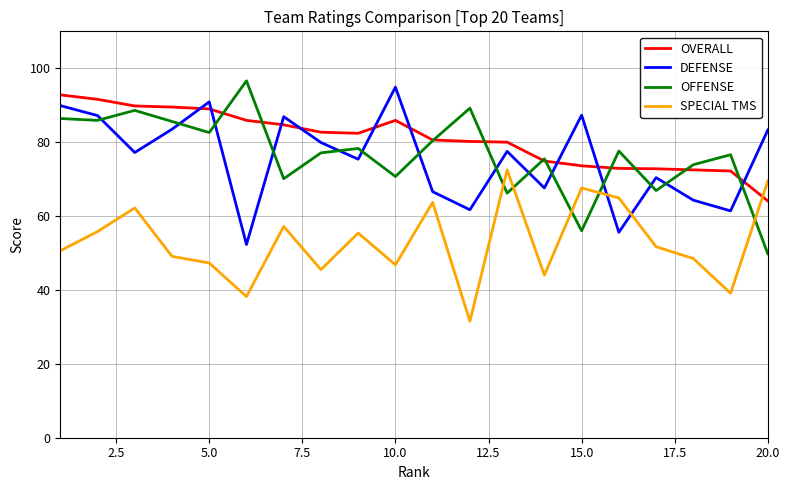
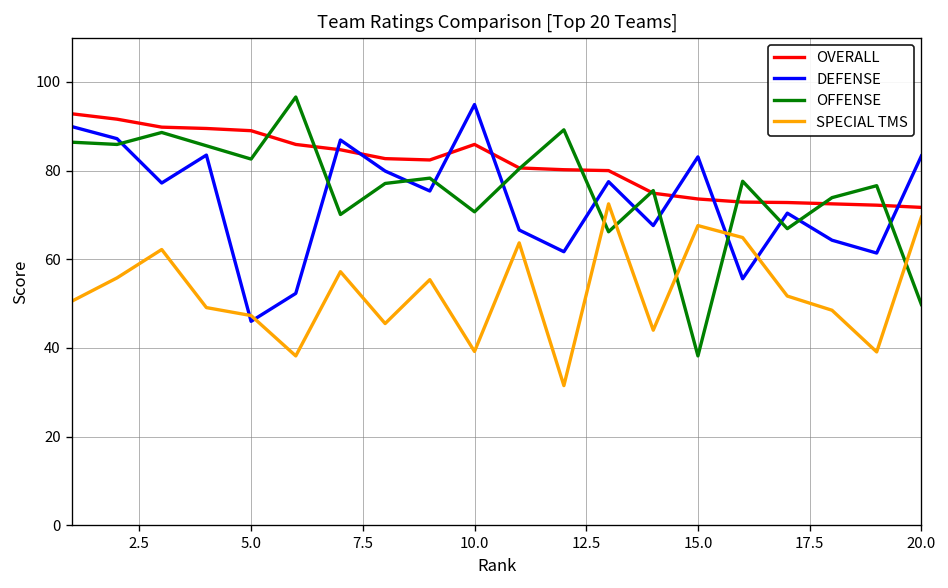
  {
    "OVERALL": {
      "5.0": 89,
      "10.0": 86,
      "15.0": 74,
-     "20.0": 64
+     "20.0": 72
    },
    "DEFENSE": {
-     "5.0": 91,
+     "5.0": 46,
      "10.0": 95,
-     "15.0": 87,
+     "15.0": 83,
      "20.0": 83
    },
    "OFFENSE": {
      "5.0": 83,
      "10.0": 71,
-     "15.0": 56,
+     "15.0": 38,
      "20.0": 50
    },
    "SPECIAL TMS": {
      "5.0": 47,
-     "10.0": 47,
+     "10.0": 39,
      "15.0": 68,
      "20.0": 70
    }
  }
